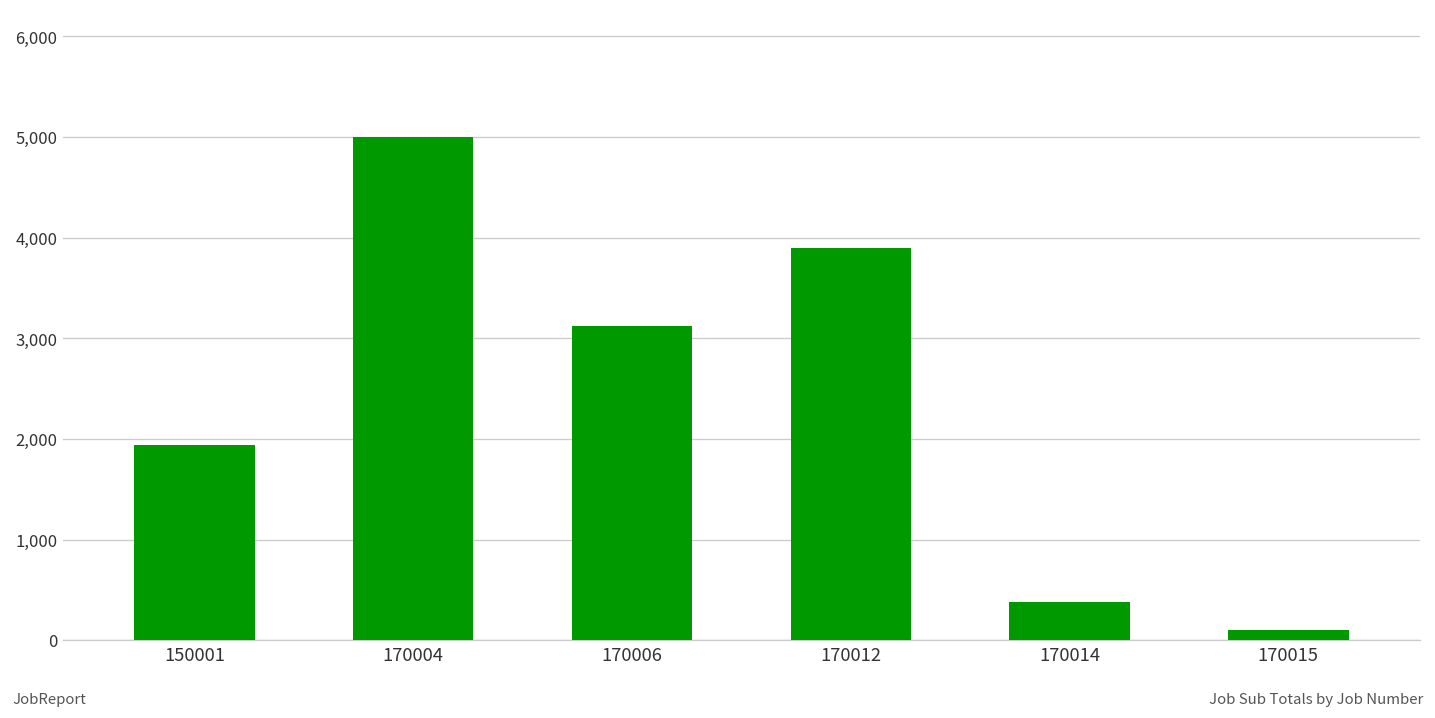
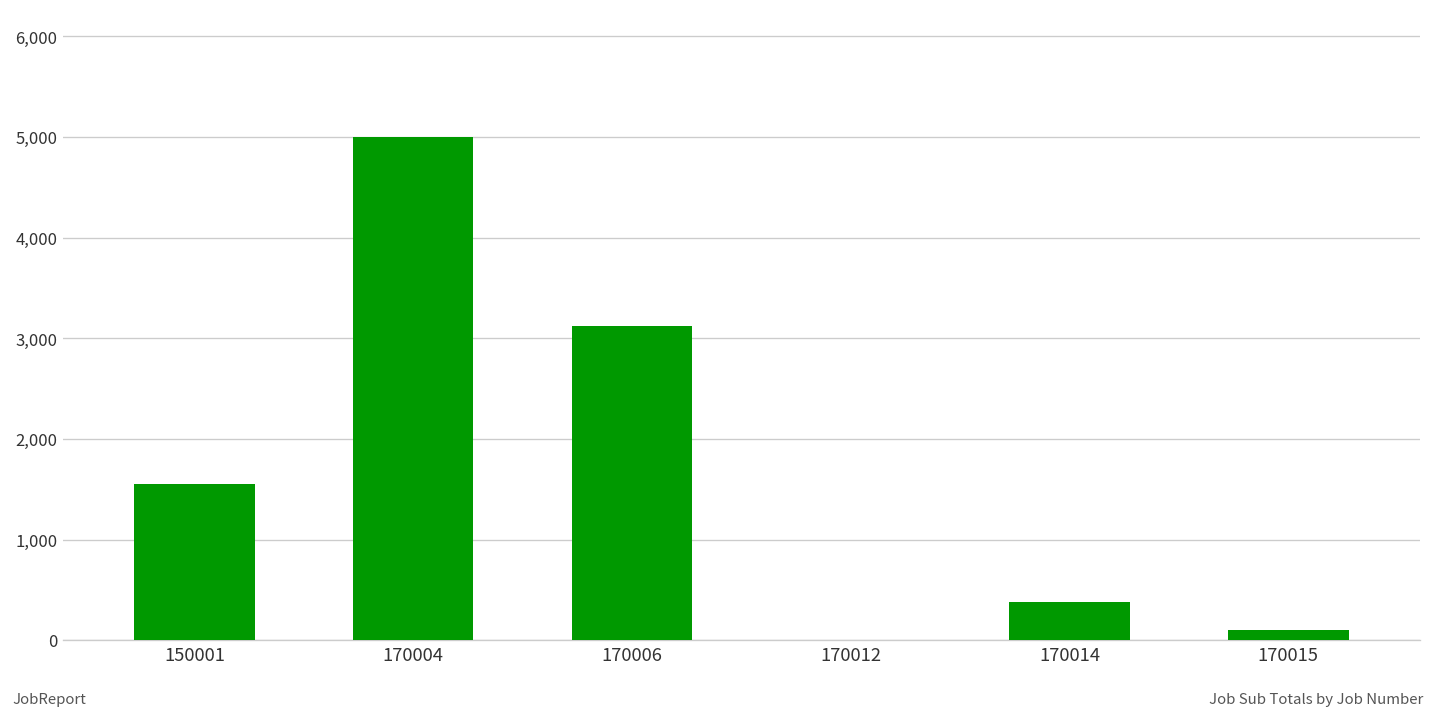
  {
-   "150001": "1,900",
+   "150001": "1,600",
    "170004": "5,000",
    "170006": "3,100",
-   "170012": "3,900",
+   "170012": "0",
    "170014": "400",
    "170015": "100"
  }
